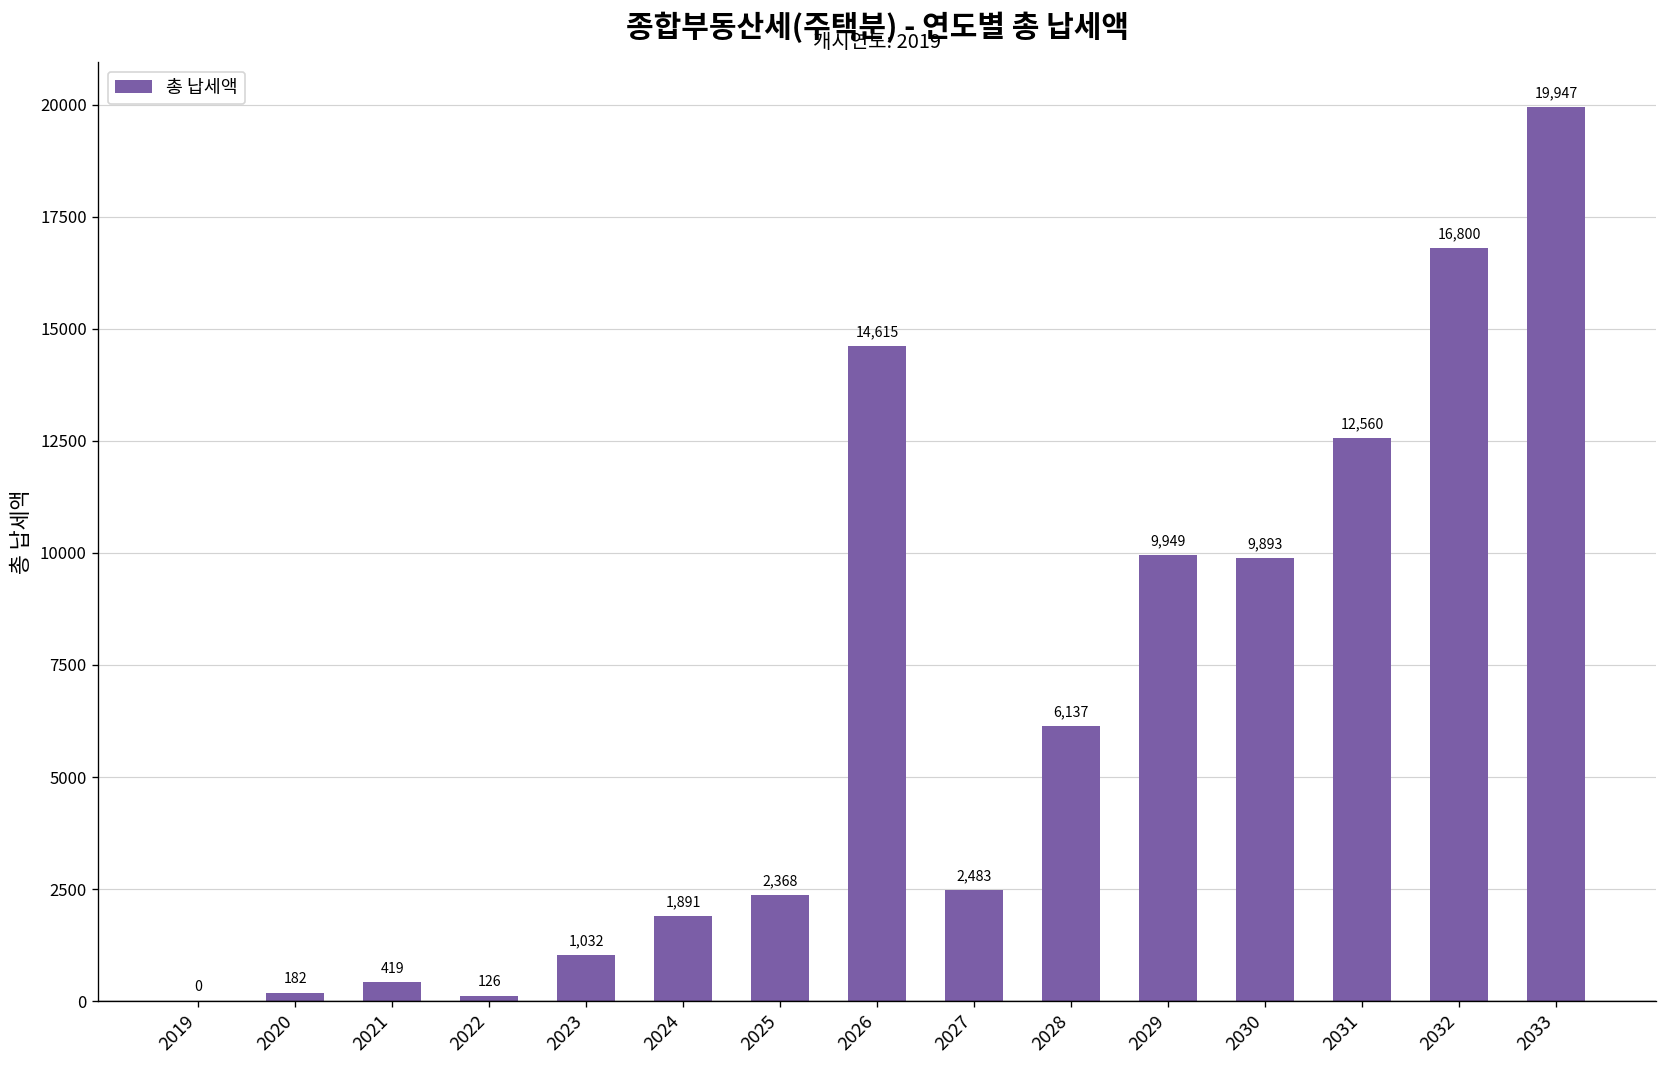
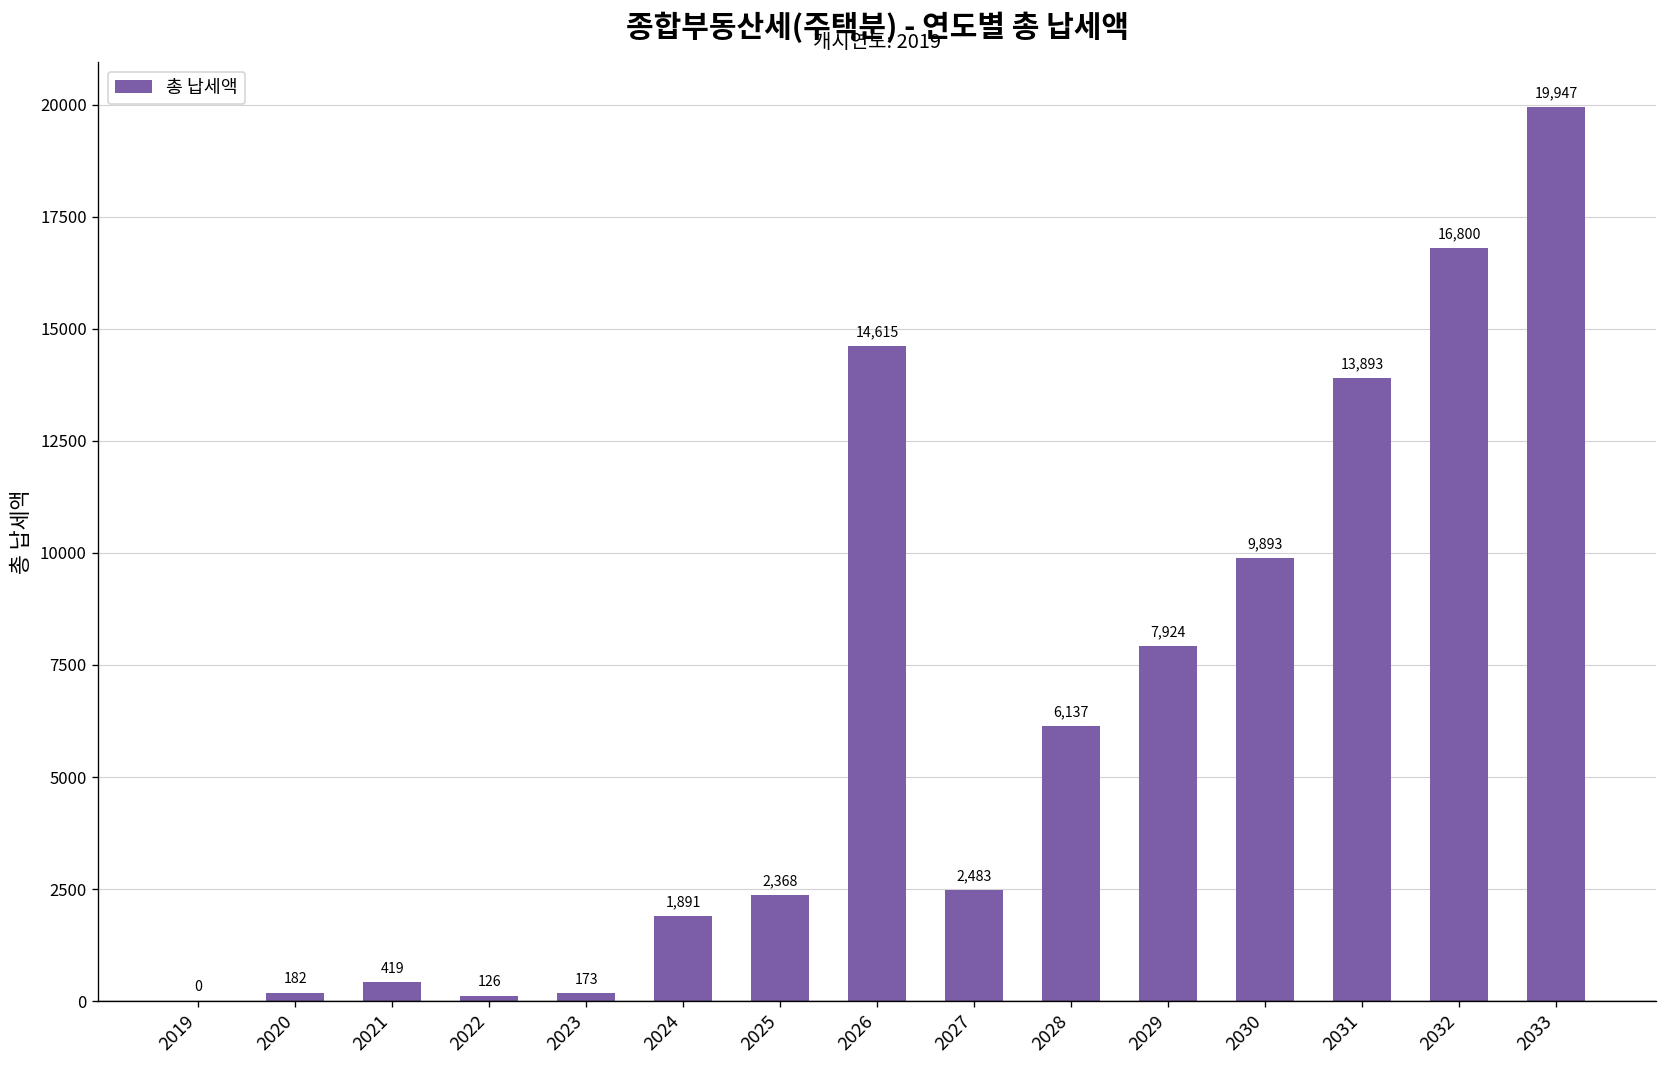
  {
    "2019": "0",
    "2020": "182",
    "2021": "419",
    "2022": "126",
-   "2023": "1,032",
+   "2023": "173",
    "2024": "1,891",
    "2025": "2,368",
    "2026": "14,615",
    "2027": "2,483",
    "2028": "6,137",
-   "2029": "9,949",
+   "2029": "7,924",
    "2030": "9,893",
-   "2031": "12,560",
+   "2031": "13,893",
    "2032": "16,800",
    "2033": "19,947"
  }
